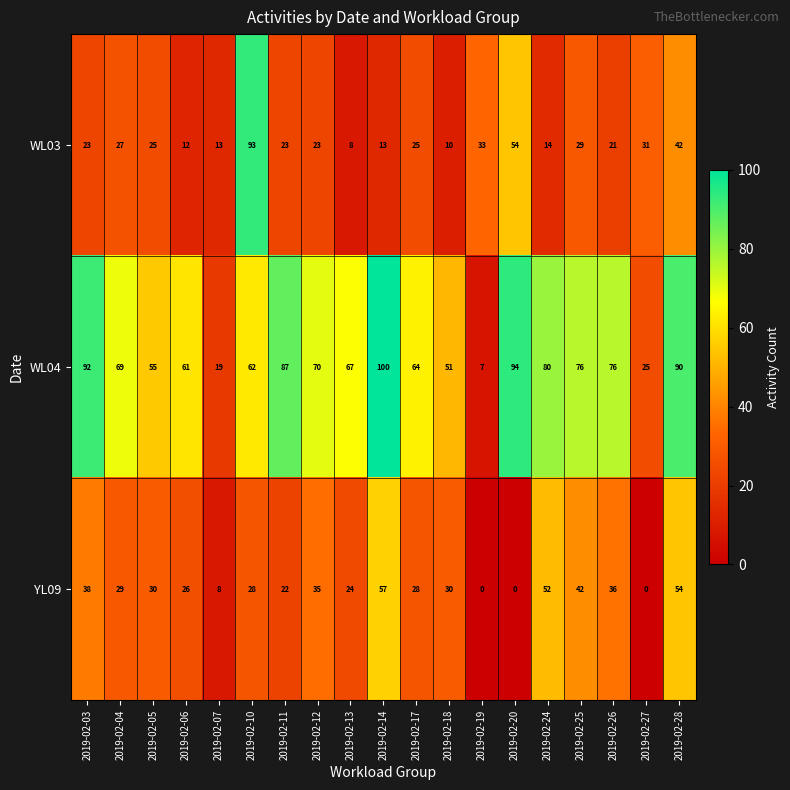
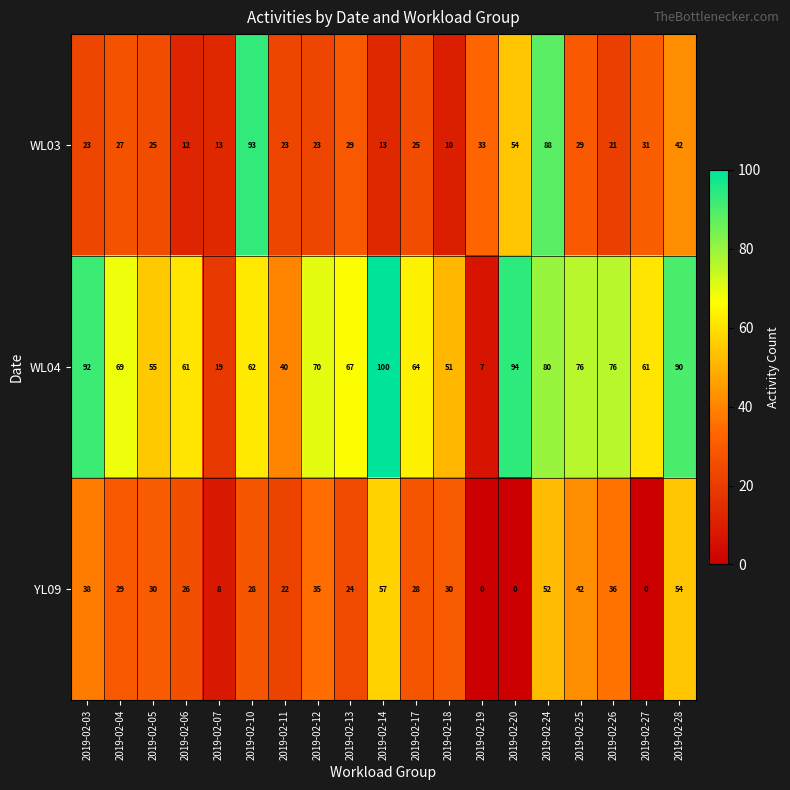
  {
    "WL03": {
      "2019-02-03": 23,
      "2019-02-04": 27,
      "2019-02-05": 25,
      "2019-02-06": 12,
      "2019-02-07": 13,
      "2019-02-10": 93,
      "2019-02-11": 23,
      "2019-02-12": 23,
-     "2019-02-13": 8,
+     "2019-02-13": 29,
      "2019-02-14": 13,
      "2019-02-17": 25,
      "2019-02-18": 10,
      "2019-02-19": 33,
      "2019-02-20": 54,
-     "2019-02-24": 14,
+     "2019-02-24": 88,
      "2019-02-25": 29,
      "2019-02-26": 21,
      "2019-02-27": 31,
      "2019-02-28": 42
    },
    "WL04": {
      "2019-02-03": 92,
      "2019-02-04": 69,
      "2019-02-05": 55,
      "2019-02-06": 61,
      "2019-02-07": 19,
      "2019-02-10": 62,
-     "2019-02-11": 87,
+     "2019-02-11": 40,
      "2019-02-12": 70,
      "2019-02-13": 67,
      "2019-02-14": 100,
      "2019-02-17": 64,
      "2019-02-18": 51,
      "2019-02-19": 7,
      "2019-02-20": 94,
      "2019-02-24": 80,
      "2019-02-25": 76,
      "2019-02-26": 76,
-     "2019-02-27": 25,
+     "2019-02-27": 61,
      "2019-02-28": 90
    },
    "YL09": {
      "2019-02-03": 38,
      "2019-02-04": 29,
      "2019-02-05": 30,
      "2019-02-06": 26,
      "2019-02-07": 8,
      "2019-02-10": 28,
      "2019-02-11": 22,
      "2019-02-12": 35,
      "2019-02-13": 24,
      "2019-02-14": 57,
      "2019-02-17": 28,
      "2019-02-18": 30,
      "2019-02-19": 0,
      "2019-02-20": 0,
      "2019-02-24": 52,
      "2019-02-25": 42,
      "2019-02-26": 36,
      "2019-02-27": 0,
      "2019-02-28": 54
    }
  }
